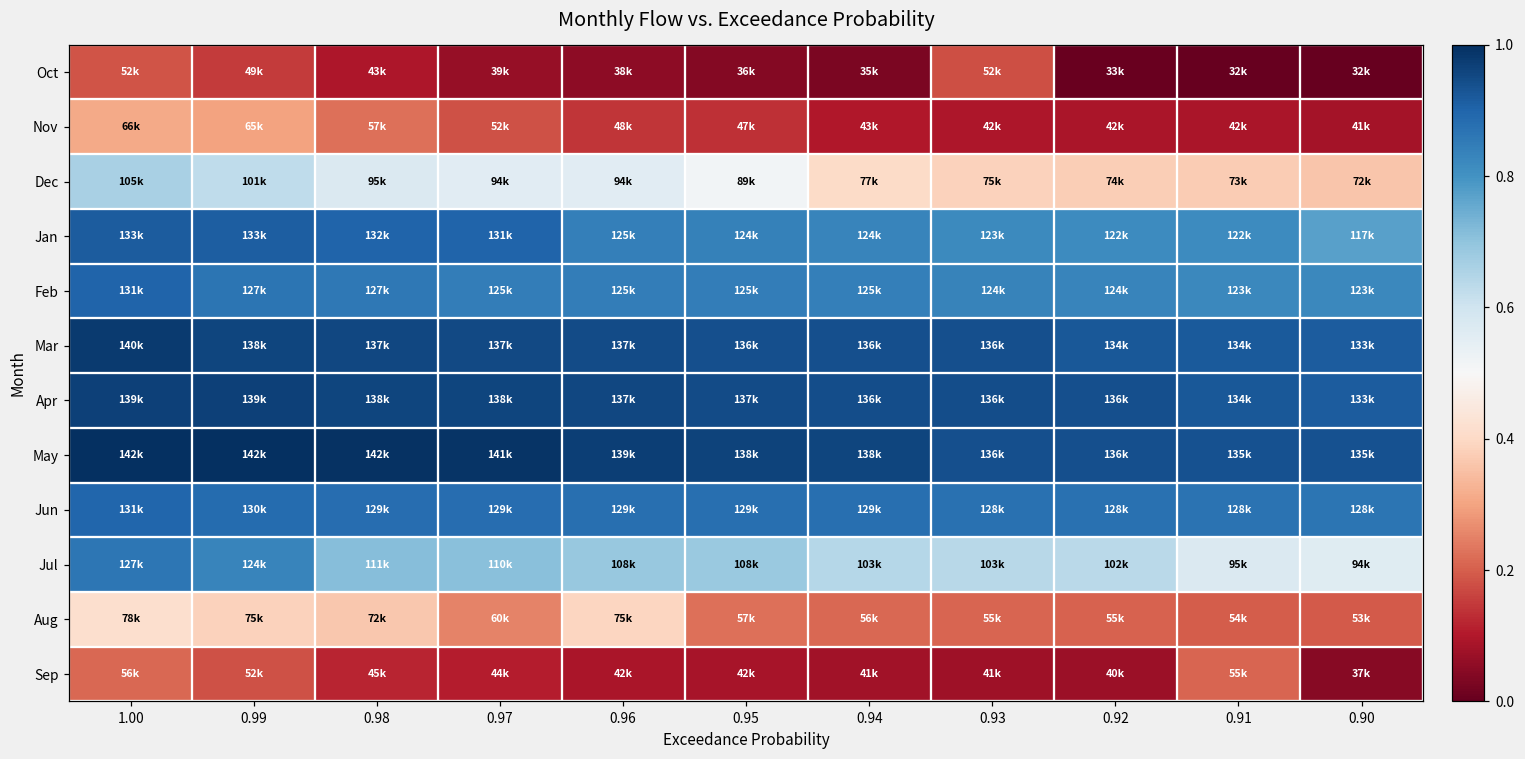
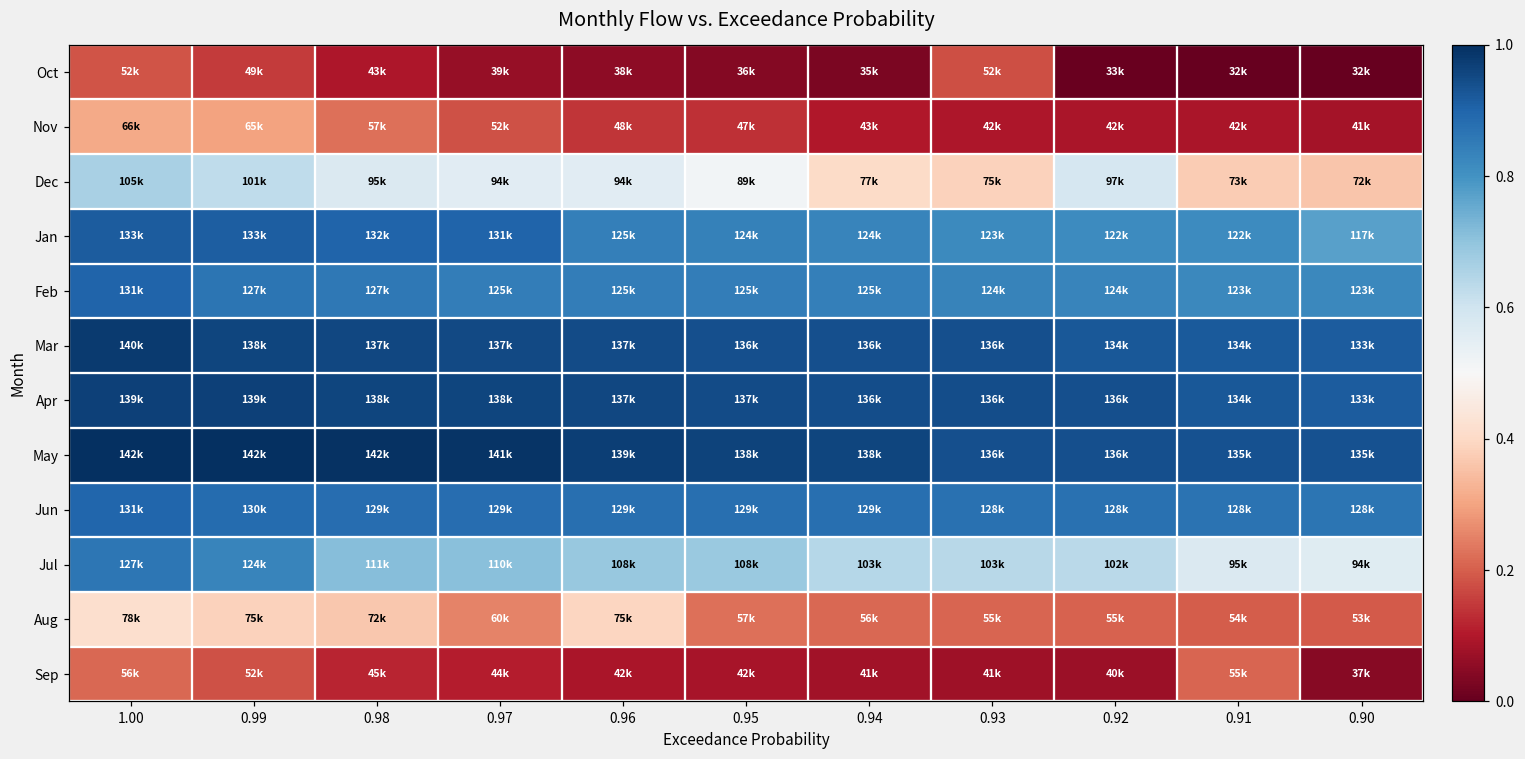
  {
    "Oct": {
      "1.00": "52k",
      "0.99": "49k",
      "0.98": "43k",
      "0.97": "39k",
      "0.96": "38k",
      "0.95": "36k",
      "0.94": "35k",
      "0.93": "52k",
      "0.92": "33k",
      "0.91": "32k",
      "0.90": "32k"
    },
    "Nov": {
      "1.00": "66k",
      "0.99": "65k",
      "0.98": "57k",
      "0.97": "52k",
      "0.96": "48k",
      "0.95": "47k",
      "0.94": "43k",
      "0.93": "42k",
      "0.92": "42k",
      "0.91": "42k",
      "0.90": "41k"
    },
    "Dec": {
      "1.00": "105k",
      "0.99": "101k",
      "0.98": "95k",
      "0.97": "94k",
      "0.96": "94k",
      "0.95": "89k",
      "0.94": "77k",
      "0.93": "75k",
-     "0.92": "74k",
+     "0.92": "97k",
      "0.91": "73k",
      "0.90": "72k"
    },
    "Jan": {
      "1.00": "133k",
      "0.99": "133k",
      "0.98": "132k",
      "0.97": "131k",
      "0.96": "125k",
      "0.95": "124k",
      "0.94": "124k",
      "0.93": "123k",
      "0.92": "122k",
      "0.91": "122k",
      "0.90": "117k"
    },
    "Feb": {
      "1.00": "131k",
      "0.99": "127k",
      "0.98": "127k",
      "0.97": "125k",
      "0.96": "125k",
      "0.95": "125k",
      "0.94": "125k",
      "0.93": "124k",
      "0.92": "124k",
      "0.91": "123k",
      "0.90": "123k"
    },
    "Mar": {
      "1.00": "140k",
      "0.99": "138k",
      "0.98": "137k",
      "0.97": "137k",
      "0.96": "137k",
      "0.95": "136k",
      "0.94": "136k",
      "0.93": "136k",
      "0.92": "134k",
      "0.91": "134k",
      "0.90": "133k"
    },
    "Apr": {
      "1.00": "139k",
      "0.99": "139k",
      "0.98": "138k",
      "0.97": "138k",
      "0.96": "137k",
      "0.95": "137k",
      "0.94": "136k",
      "0.93": "136k",
      "0.92": "136k",
      "0.91": "134k",
      "0.90": "133k"
    },
    "May": {
      "1.00": "142k",
      "0.99": "142k",
      "0.98": "142k",
      "0.97": "141k",
      "0.96": "139k",
      "0.95": "138k",
      "0.94": "138k",
      "0.93": "136k",
      "0.92": "136k",
      "0.91": "135k",
      "0.90": "135k"
    },
    "Jun": {
      "1.00": "131k",
      "0.99": "130k",
      "0.98": "129k",
      "0.97": "129k",
      "0.96": "129k",
      "0.95": "129k",
      "0.94": "129k",
      "0.93": "128k",
      "0.92": "128k",
      "0.91": "128k",
      "0.90": "128k"
    },
    "Jul": {
      "1.00": "127k",
      "0.99": "124k",
      "0.98": "111k",
      "0.97": "110k",
      "0.96": "108k",
      "0.95": "108k",
      "0.94": "103k",
      "0.93": "103k",
      "0.92": "102k",
      "0.91": "95k",
      "0.90": "94k"
    },
    "Aug": {
      "1.00": "78k",
      "0.99": "75k",
      "0.98": "72k",
      "0.97": "60k",
      "0.96": "75k",
      "0.95": "57k",
      "0.94": "56k",
      "0.93": "55k",
      "0.92": "55k",
      "0.91": "54k",
      "0.90": "53k"
    },
    "Sep": {
      "1.00": "56k",
      "0.99": "52k",
      "0.98": "45k",
      "0.97": "44k",
      "0.96": "42k",
      "0.95": "42k",
      "0.94": "41k",
      "0.93": "41k",
      "0.92": "40k",
      "0.91": "55k",
      "0.90": "37k"
    }
  }
